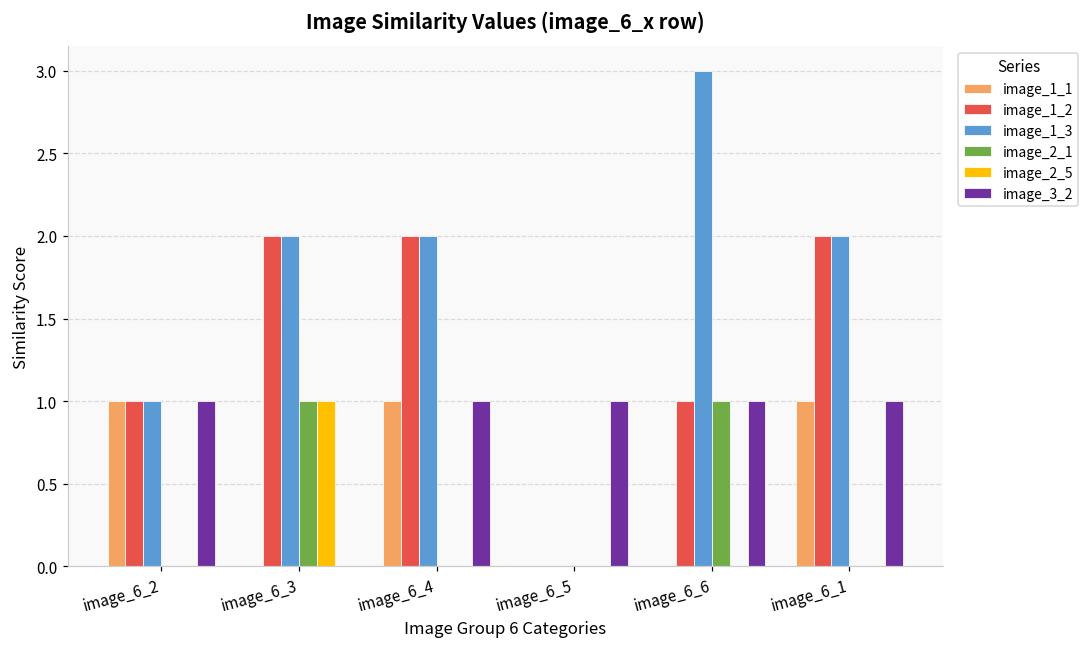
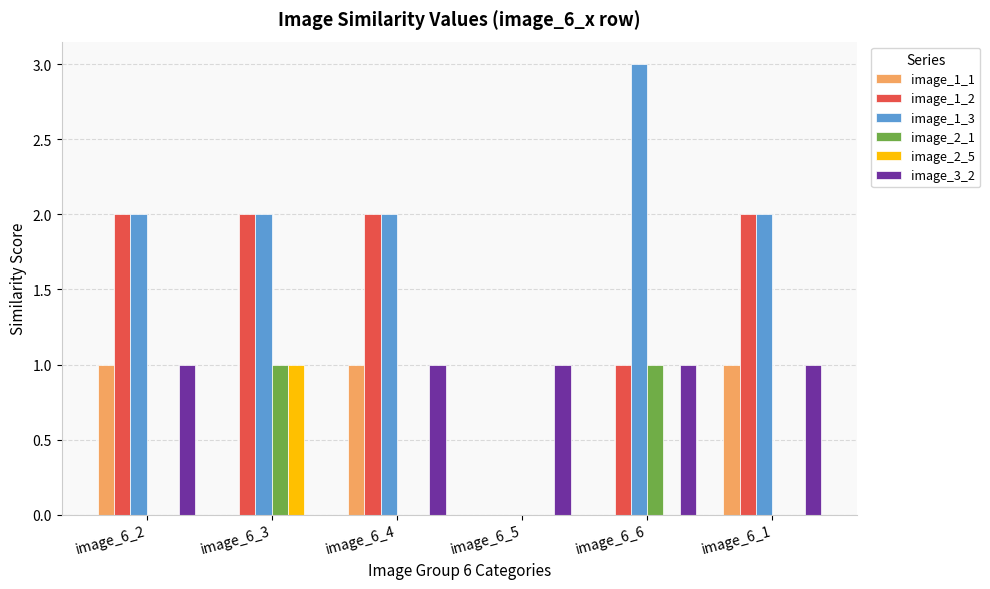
  {
    "image_1_1": {
      "image_6_2": 1,
      "image_6_3": 0,
      "image_6_4": 1,
      "image_6_5": 0,
      "image_6_6": 0,
      "image_6_1": 1
    },
    "image_1_2": {
-     "image_6_2": 1,
+     "image_6_2": 2,
      "image_6_3": 2,
      "image_6_4": 2,
      "image_6_5": 0,
      "image_6_6": 1,
      "image_6_1": 2
    },
    "image_1_3": {
-     "image_6_2": 1,
+     "image_6_2": 2,
      "image_6_3": 2,
      "image_6_4": 2,
      "image_6_5": 0,
      "image_6_6": 3,
      "image_6_1": 2
    },
    "image_2_1": {
      "image_6_2": 0,
      "image_6_3": 1,
      "image_6_4": 0,
      "image_6_5": 0,
      "image_6_6": 1,
      "image_6_1": 0
    },
    "image_2_5": {
      "image_6_2": 0,
      "image_6_3": 1,
      "image_6_4": 0,
      "image_6_5": 0,
      "image_6_6": 0,
      "image_6_1": 0
    },
    "image_3_2": {
      "image_6_2": 1,
      "image_6_3": 0,
      "image_6_4": 1,
      "image_6_5": 1,
      "image_6_6": 1,
      "image_6_1": 1
    }
  }
